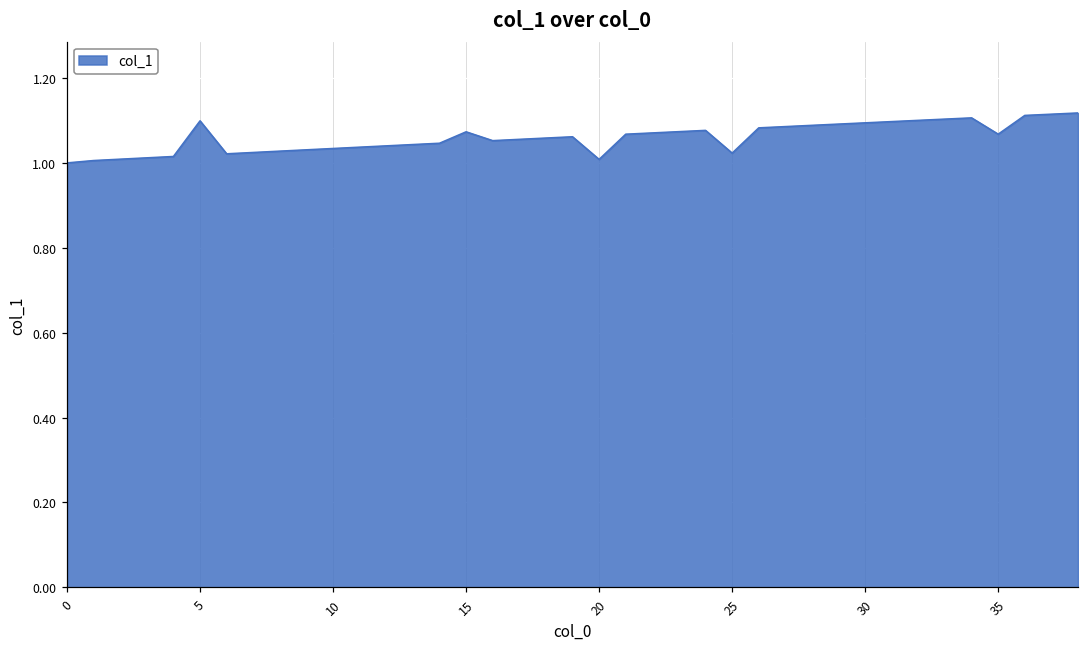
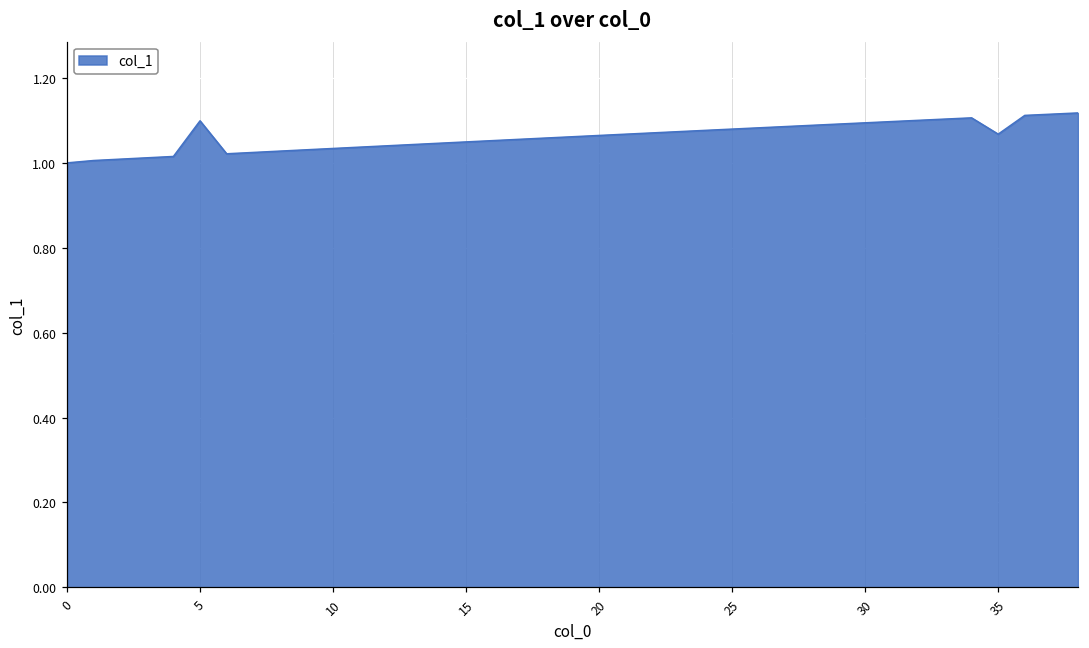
  {
    "0": 1.00,
    "5": 1.10,
    "10": 1.03,
-   "15": 1.07,
-   "20": 1.01,
-   "25": 1.02,
+   "15": 1.05,
+   "20": 1.06,
+   "25": 1.08,
    "30": 1.09,
    "35": 1.07
  }
